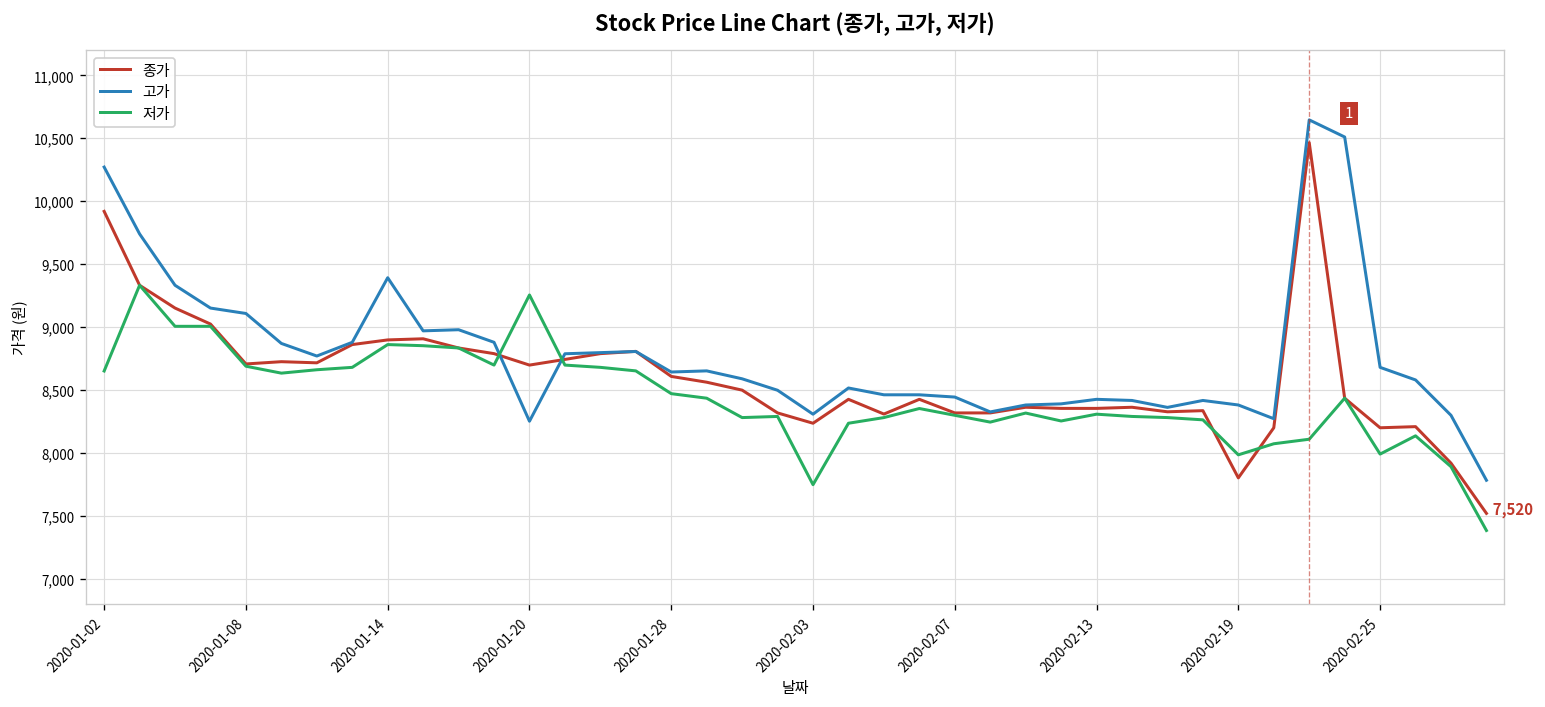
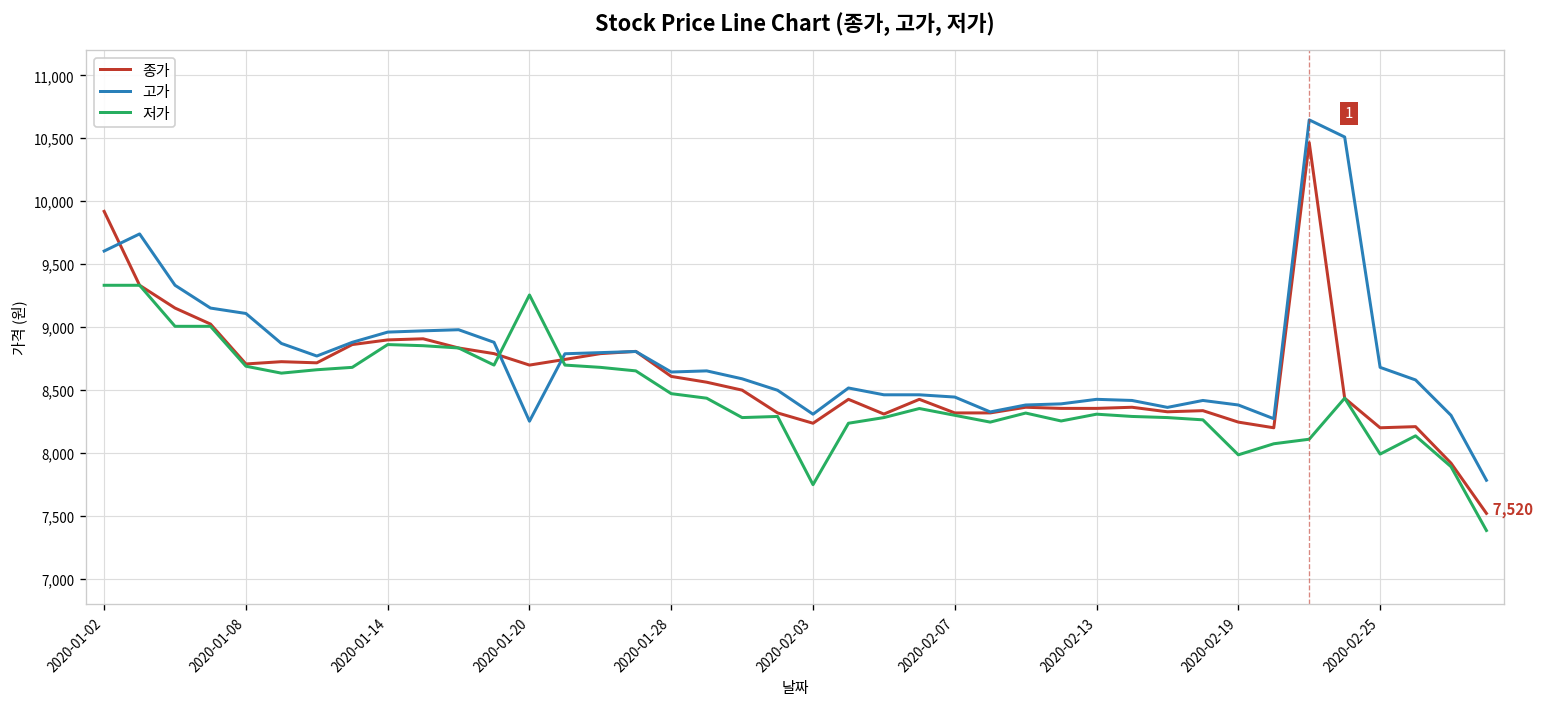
  {
    "종가": {
      "2020-01-02": "9,920",
      "2020-01-14": "8,900",
      "2020-01-20": "8,700",
      "2020-01-28": "8,610",
      "2020-02-03": "8,240",
      "2020-02-13": "8,350",
-     "2020-02-19": "7,800",
+     "2020-02-19": "8,250",
      "2020-02-25": "8,200"
    },
    "고가": {
-     "2020-01-02": "10,270",
+     "2020-01-02": "9,600",
      "2020-01-08": "9,110",
-     "2020-01-14": "9,390",
+     "2020-01-14": "8,960",
      "2020-01-20": "8,250",
      "2020-01-28": "8,640",
      "2020-02-03": "8,310",
      "2020-02-07": "8,440",
      "2020-02-13": "8,430",
      "2020-02-19": "8,380",
      "2020-02-25": "8,680"
    },
    "저가": {
-     "2020-01-02": "8,650",
+     "2020-01-02": "9,330",
      "2020-01-14": "8,860",
      "2020-01-20": "9,260",
      "2020-01-28": "8,470",
      "2020-02-03": "7,750",
      "2020-02-13": "8,310",
      "2020-02-19": "7,990",
      "2020-02-25": "7,990"
    }
  }
